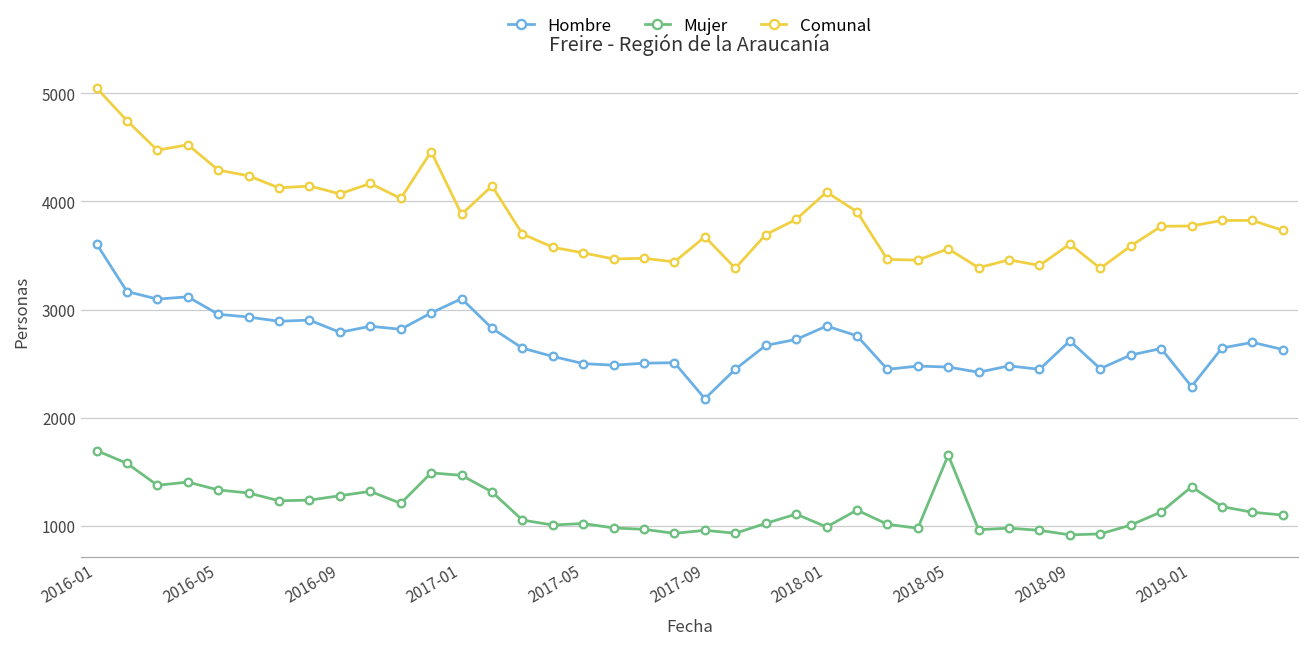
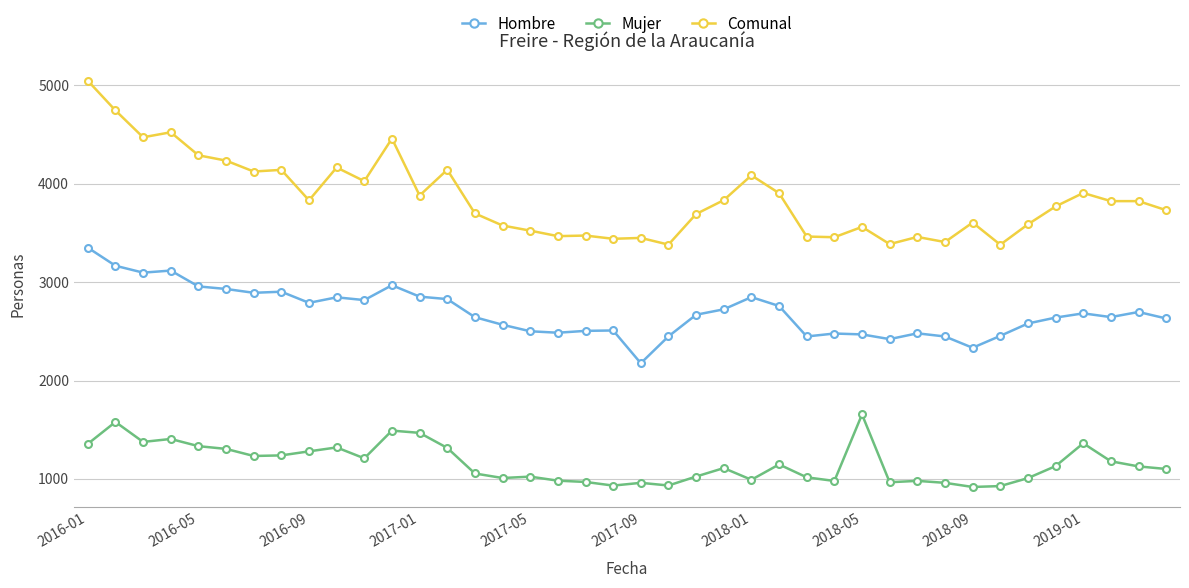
  {
    "Hombre": {
-     "2016-01": 3600,
+     "2016-01": 3400,
      "2016-05": 3000,
      "2016-09": 2800,
-     "2017-01": 3100,
+     "2017-01": 2900,
      "2017-05": 2500,
      "2017-09": 2200,
      "2018-01": 2800,
      "2018-05": 2500,
-     "2018-09": 2700,
-     "2019-01": 2300
+     "2018-09": 2300,
+     "2019-01": 2700
    },
    "Mujer": {
-     "2016-01": 1700,
+     "2016-01": 1400,
      "2016-05": 1300,
      "2016-09": 1300,
      "2017-01": 1500,
      "2017-05": 1000,
      "2017-09": 1000,
      "2018-01": 1000,
      "2018-05": 1700,
      "2018-09": 900,
      "2019-01": 1400
    },
    "Comunal": {
      "2016-01": 5000,
      "2016-05": 4300,
-     "2016-09": 4100,
+     "2016-09": 3800,
      "2017-01": 3900,
      "2017-05": 3500,
-     "2017-09": 3700,
+     "2017-09": 3500,
      "2018-01": 4100,
      "2018-05": 3600,
      "2018-09": 3600,
-     "2019-01": 3800
+     "2019-01": 3900
    }
  }
